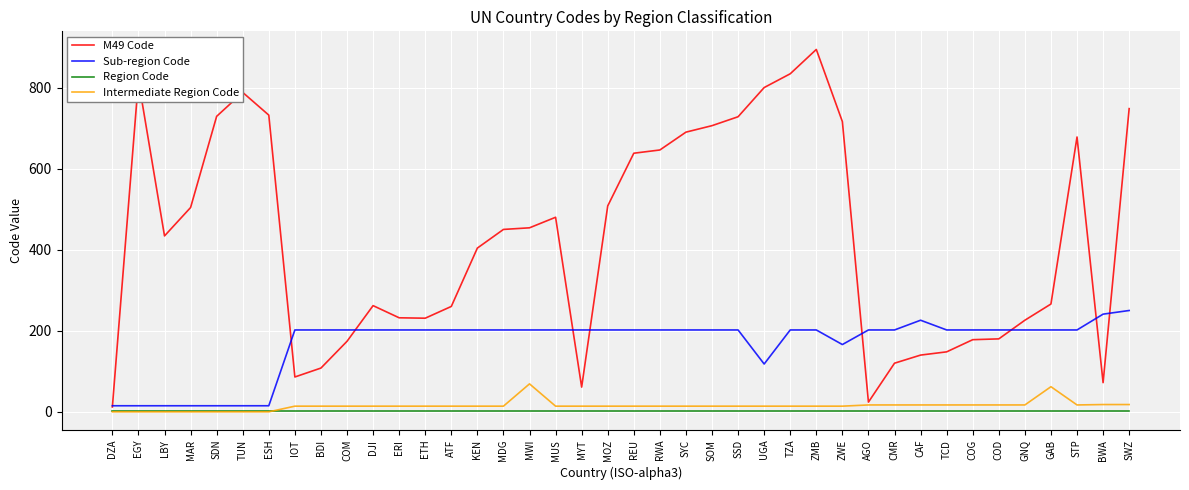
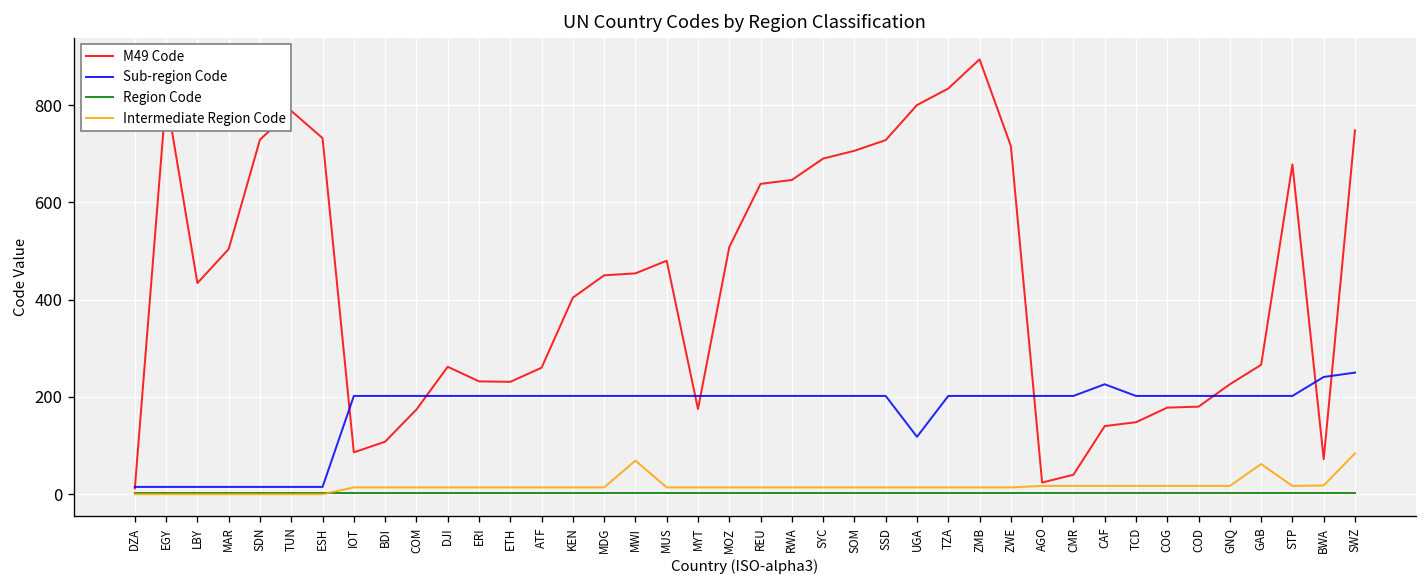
  {
    "M49 Code": {
      "LBY": 430,
      "MAR": 500,
      "SDN": 730,
      "ESH": 730,
      "IOT": 90,
      "BDI": 110,
      "COM": 170,
      "DJI": 260,
      "ERI": 230,
      "ETH": 230,
      "ATF": 260,
      "KEN": 400,
      "MDG": 450,
      "MWI": 450,
      "MUS": 480,
-     "MYT": 60,
+     "MYT": 180,
      "MOZ": 510,
      "REU": 640,
      "RWA": 650,
      "SYC": 690,
      "SOM": 710,
      "SSD": 730,
      "UGA": 800,
      "TZA": 830,
      "ZMB": 890,
      "ZWE": 720,
      "AGO": 20,
-     "CMR": 120,
+     "CMR": 40,
      "CAF": 140,
      "TCD": 150,
      "COG": 180,
      "COD": 180,
      "GNQ": 230,
      "GAB": 270,
      "STP": 680,
      "BWA": 70,
      "SWZ": 750
    },
    "Sub-region Code": {
      "EGY": 20,
      "LBY": 20,
      "MAR": 20,
      "SDN": 20,
      "TUN": 20,
      "ESH": 20,
      "IOT": 200,
      "BDI": 200,
      "COM": 200,
      "DJI": 200,
      "ERI": 200,
      "ETH": 200,
      "ATF": 200,
      "KEN": 200,
      "MDG": 200,
      "MWI": 200,
      "MUS": 200,
      "MYT": 200,
      "MOZ": 200,
      "REU": 200,
      "RWA": 200,
      "SYC": 200,
      "SOM": 200,
      "SSD": 200,
      "UGA": 120,
      "TZA": 200,
      "ZMB": 200,
-     "ZWE": 170,
+     "ZWE": 200,
      "AGO": 200,
      "CMR": 200,
      "CAF": 230,
      "TCD": 200,
      "COG": 200,
      "COD": 200,
      "GNQ": 200,
      "GAB": 200,
      "STP": 200,
      "BWA": 240,
      "SWZ": 250
    },
    "Region Code": {
      "IOT": 0,
      "BDI": 0,
      "COM": 0,
      "DJI": 0,
      "ERI": 0,
      "ETH": 0,
      "ATF": 0,
      "KEN": 0,
      "MDG": 0,
      "MWI": 0,
      "MUS": 0,
      "MYT": 0,
      "MOZ": 0,
      "REU": 0,
      "RWA": 0,
      "SYC": 0,
      "SOM": 0,
      "SSD": 0,
      "UGA": 0,
      "TZA": 0,
      "ZMB": 0,
      "ZWE": 0,
      "AGO": 0,
      "CMR": 0,
      "CAF": 0,
      "TCD": 0,
      "COG": 0,
      "COD": 0,
      "GNQ": 0,
      "GAB": 0,
      "STP": 0,
      "BWA": 0,
      "SWZ": 0
    },
    "Intermediate Region Code": {
      "IOT": 10,
      "BDI": 10,
      "COM": 10,
      "DJI": 10,
      "ERI": 10,
      "ETH": 10,
      "ATF": 10,
      "KEN": 10,
      "MDG": 10,
      "MWI": 70,
      "MUS": 10,
      "MYT": 10,
      "MOZ": 10,
      "REU": 10,
      "RWA": 10,
      "SYC": 10,
      "SOM": 10,
      "SSD": 10,
      "UGA": 10,
      "TZA": 10,
      "ZMB": 10,
      "ZWE": 10,
      "AGO": 20,
      "CMR": 20,
      "CAF": 20,
      "TCD": 20,
      "COG": 20,
      "COD": 20,
      "GNQ": 20,
      "GAB": 60,
      "STP": 20,
      "BWA": 20,
-     "SWZ": 20
+     "SWZ": 80
    }
  }
